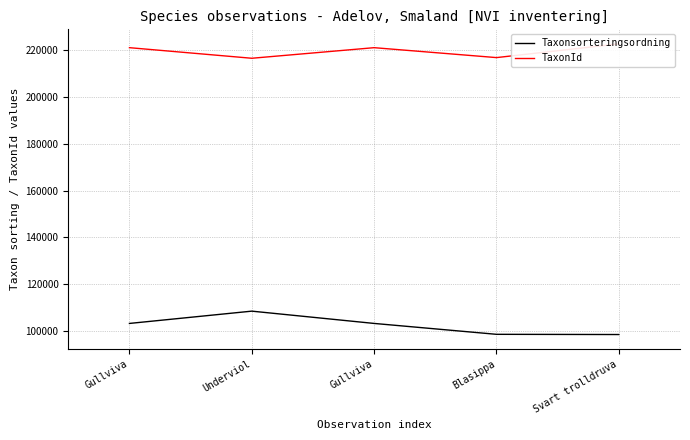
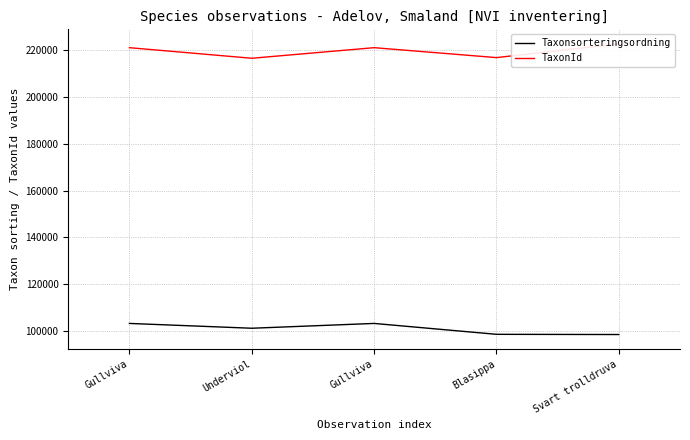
  {
    "Taxonsorteringsordning": {
-     "Underviol": 108000,
+     "Underviol": 101000,
      "Blasippa": 99000,
      "Svart trolldruva": 98000
    },
    "TaxonId": {
      "Underviol": 217000,
      "Blasippa": 217000
    }
  }
